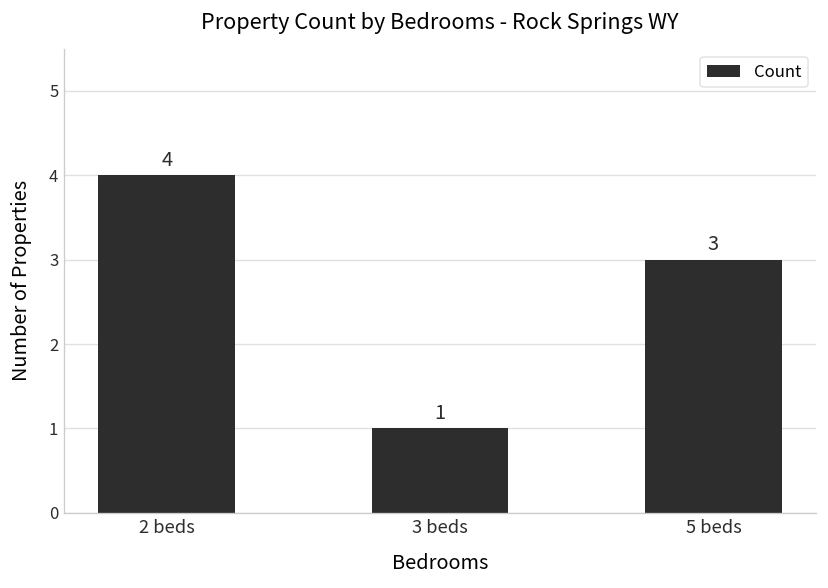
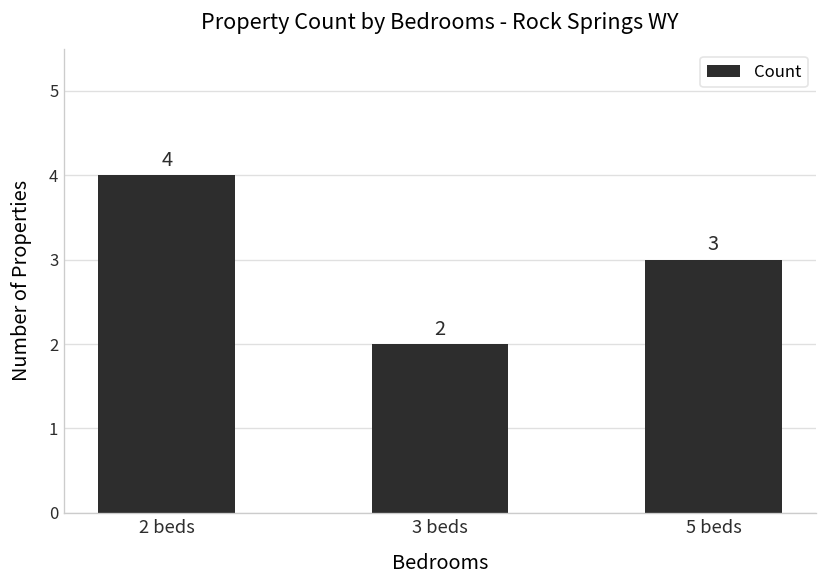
  {
    "2 beds": 4,
-   "3 beds": 1,
+   "3 beds": 2,
    "5 beds": 3
  }
